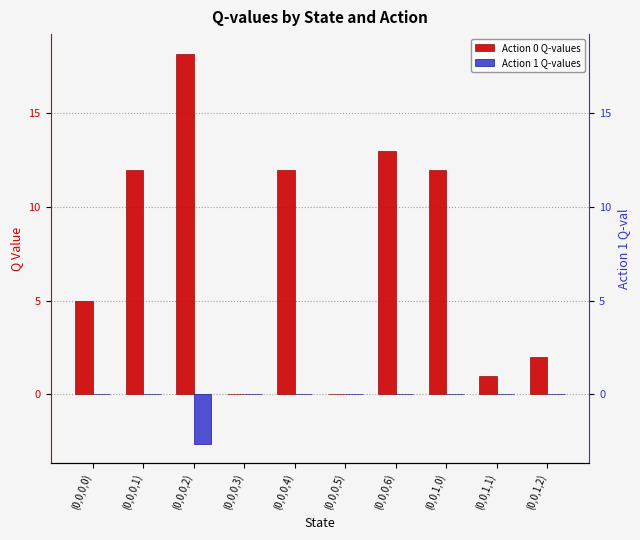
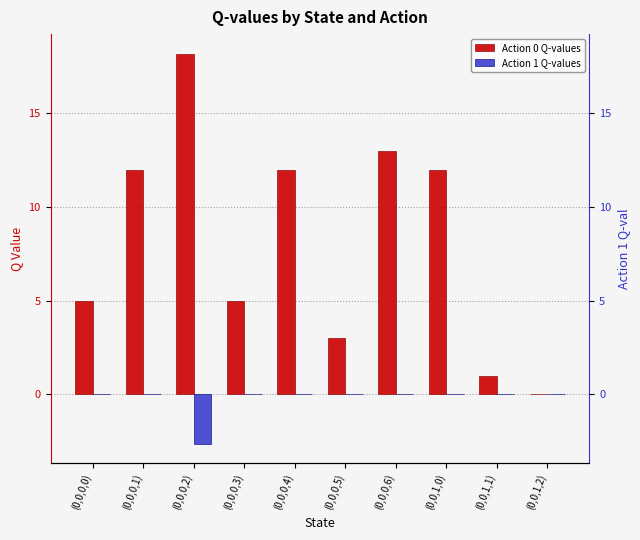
  {
    "Action 0 Q-values": {
      "(0,0,0,0)": 5,
      "(0,0,0,1)": 12,
      "(0,0,0,2)": 18.2,
-     "(0,0,0,3)": 0,
+     "(0,0,0,3)": 5,
      "(0,0,0,4)": 12,
-     "(0,0,0,5)": 0,
+     "(0,0,0,5)": 3,
      "(0,0,0,6)": 13,
      "(0,0,1,0)": 12,
      "(0,0,1,1)": 1,
-     "(0,0,1,2)": 2
+     "(0,0,1,2)": 0
    },
    "Action 1 Q-values": {
      "(0,0,0,0)": 0,
      "(0,0,0,1)": 0,
      "(0,0,0,2)": -2.6,
      "(0,0,0,3)": 0,
      "(0,0,0,4)": 0,
      "(0,0,0,5)": 0,
      "(0,0,0,6)": 0,
      "(0,0,1,0)": 0,
      "(0,0,1,1)": 0,
      "(0,0,1,2)": 0
    }
  }
